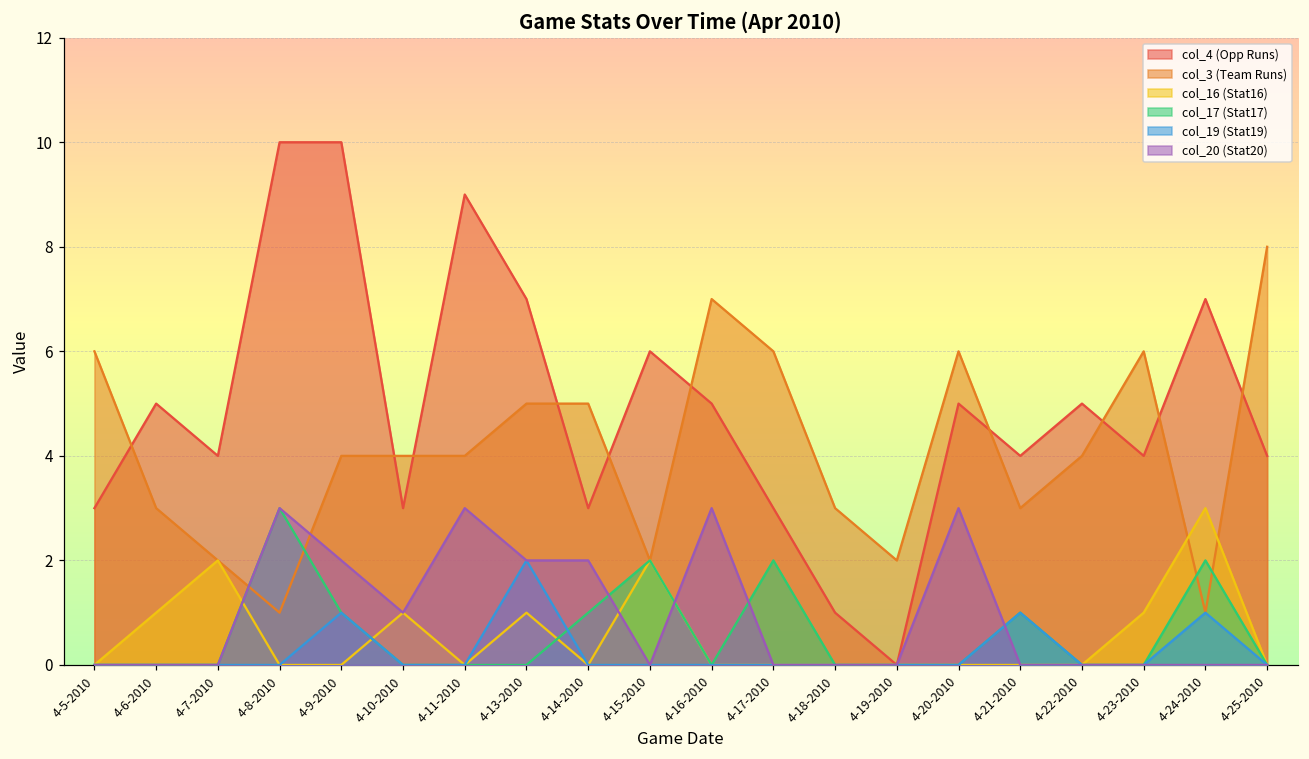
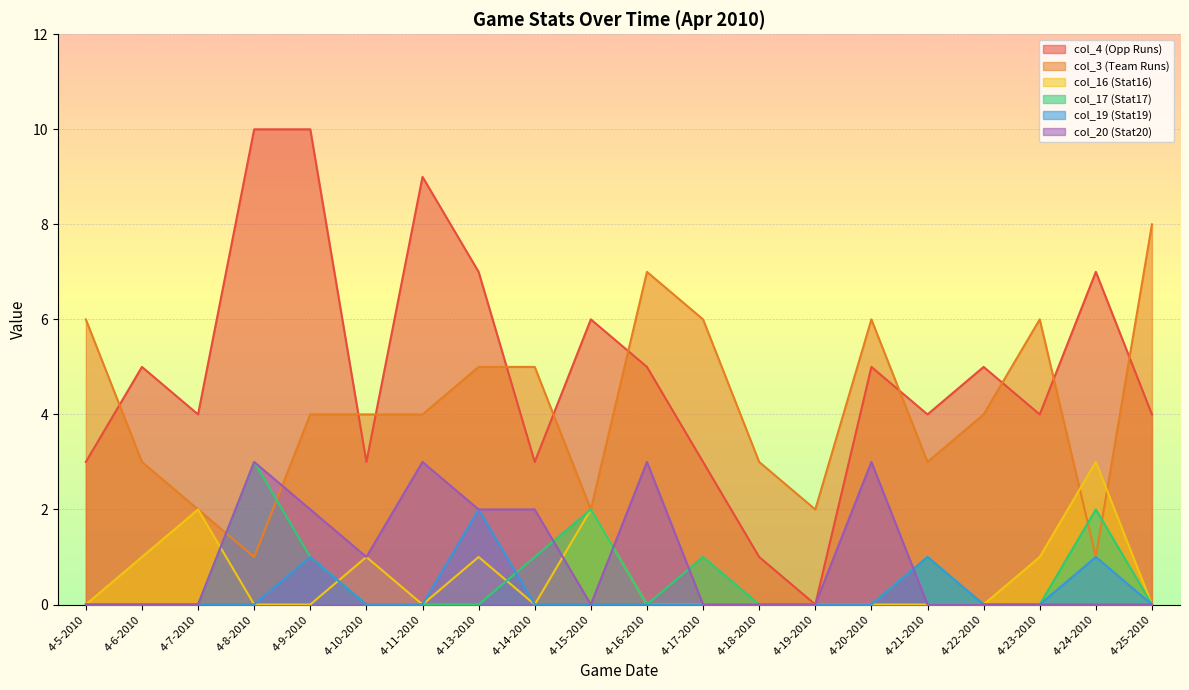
  {
    "col_16 (Stat16)": {
      "4-6-2010": 1,
      "4-9-2010": 0,
      "4-13-2010": 1,
      "4-23-2010": 1,
      "4-24-2010": 3
    },
    "col_17 (Stat17)": {
      "4-13-2010": 0,
      "4-14-2010": 1,
-     "4-17-2010": 2,
+     "4-17-2010": 1,
      "4-24-2010": 2
    },
    "col_20 (Stat20)": {
      "4-9-2010": 2,
      "4-11-2010": 3,
      "4-14-2010": 2,
      "4-16-2010": 3,
      "4-20-2010": 3,
      "4-24-2010": 0
    }
  }
